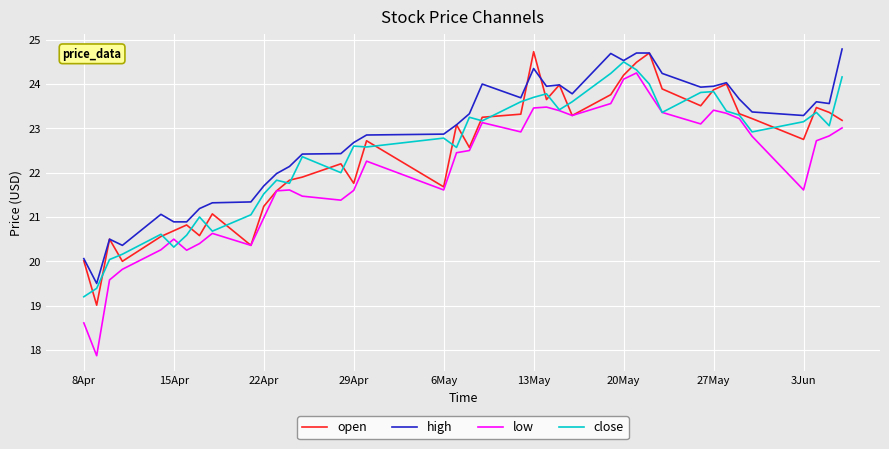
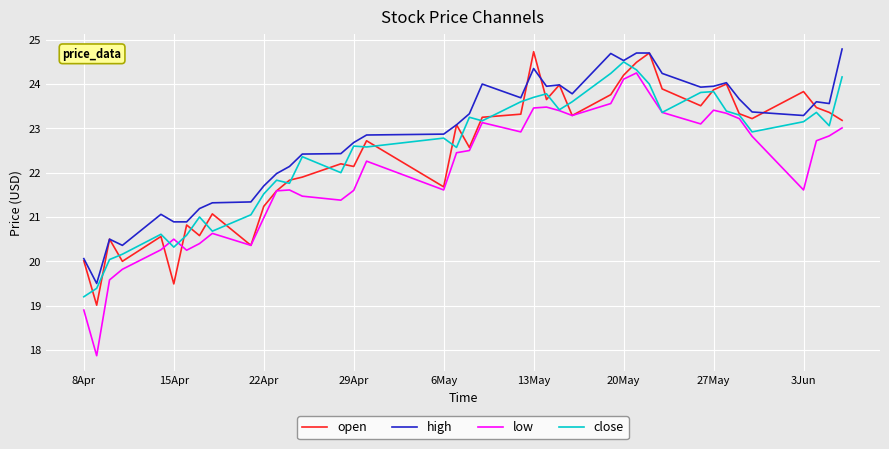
  {
    "open": {
-     "15Apr": 20.7,
+     "15Apr": 19.5,
      "22Apr": 21.2,
-     "29Apr": 21.8,
+     "29Apr": 22.1,
      "6May": 21.7,
      "13May": 24.7,
      "20May": 24.2,
-     "3Jun": 22.8
+     "3Jun": 23.8
    },
    "high": {
      "15Apr": 20.9,
      "22Apr": 21.7,
      "29Apr": 22.7,
      "6May": 22.9,
      "13May": 24.4,
      "27May": 24.0,
      "3Jun": 23.3
    },
    "low": {
-     "8Apr": 18.6,
+     "8Apr": 18.9,
      "15Apr": 20.5,
      "22Apr": 21.0,
      "29Apr": 21.6,
      "6May": 21.6,
      "13May": 23.5,
      "20May": 24.1,
      "27May": 23.4,
      "3Jun": 21.6
    },
    "close": {
      "8Apr": 19.2,
      "15Apr": 20.3,
      "22Apr": 21.5,
      "29Apr": 22.6,
      "6May": 22.8,
      "13May": 23.7,
      "3Jun": 23.2
    }
  }
